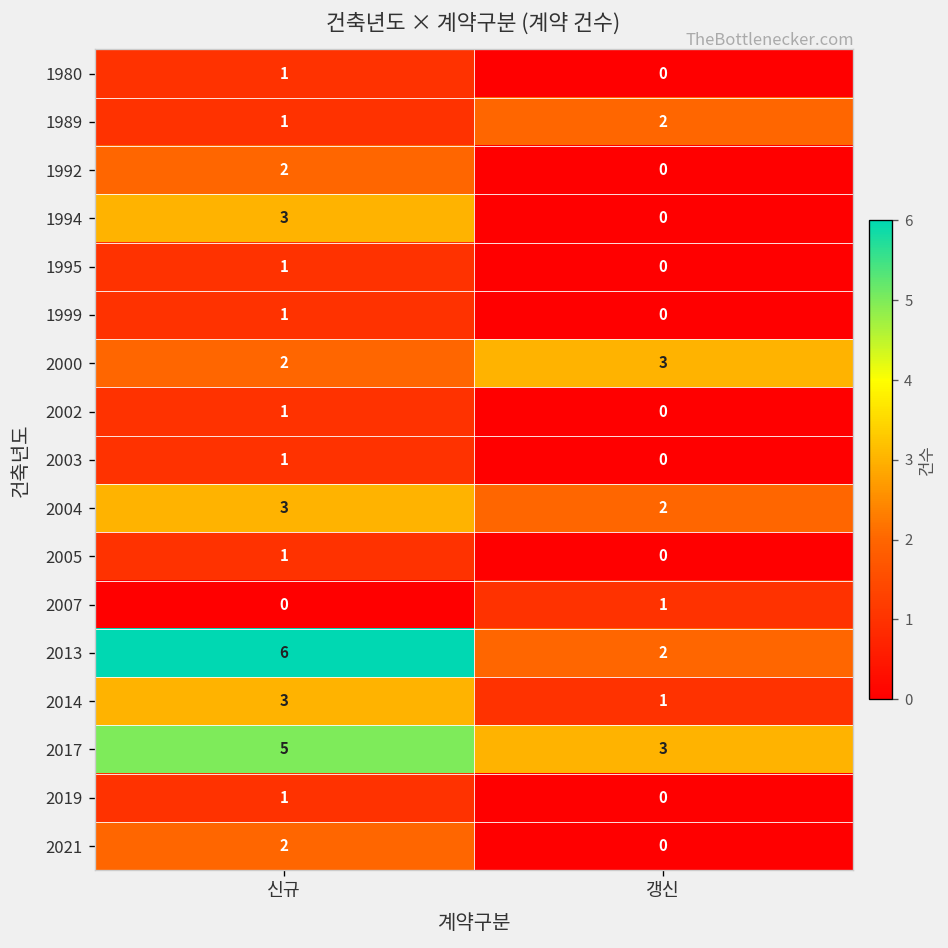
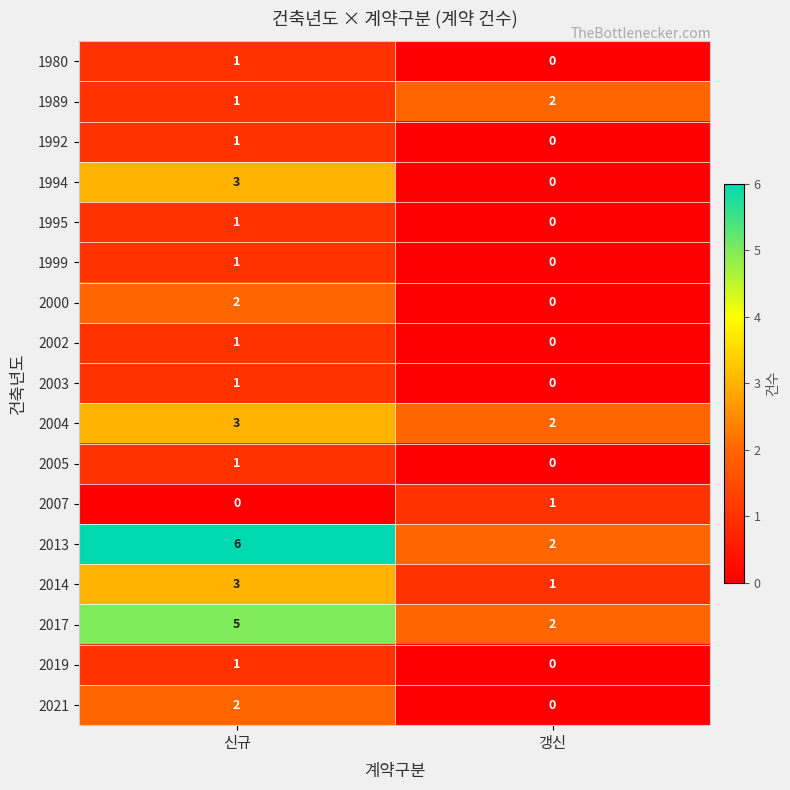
  {
    "1980": {
      "신규": 1,
      "갱신": 0
    },
    "1989": {
      "신규": 1,
      "갱신": 2
    },
    "1992": {
-     "신규": 2,
+     "신규": 1,
      "갱신": 0
    },
    "1994": {
      "신규": 3,
      "갱신": 0
    },
    "1995": {
      "신규": 1,
      "갱신": 0
    },
    "1999": {
      "신규": 1,
      "갱신": 0
    },
    "2000": {
      "신규": 2,
-     "갱신": 3
+     "갱신": 0
    },
    "2002": {
      "신규": 1,
      "갱신": 0
    },
    "2003": {
      "신규": 1,
      "갱신": 0
    },
    "2004": {
      "신규": 3,
      "갱신": 2
    },
    "2005": {
      "신규": 1,
      "갱신": 0
    },
    "2007": {
      "신규": 0,
      "갱신": 1
    },
    "2013": {
      "신규": 6,
      "갱신": 2
    },
    "2014": {
      "신규": 3,
      "갱신": 1
    },
    "2017": {
      "신규": 5,
-     "갱신": 3
+     "갱신": 2
    },
    "2019": {
      "신규": 1,
      "갱신": 0
    },
    "2021": {
      "신규": 2,
      "갱신": 0
    }
  }
